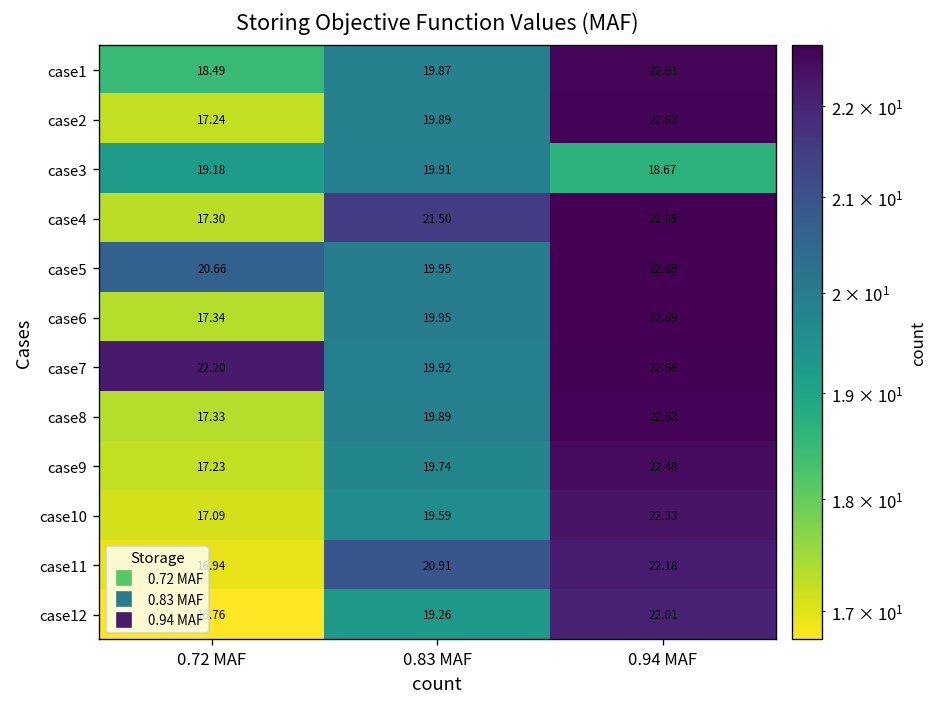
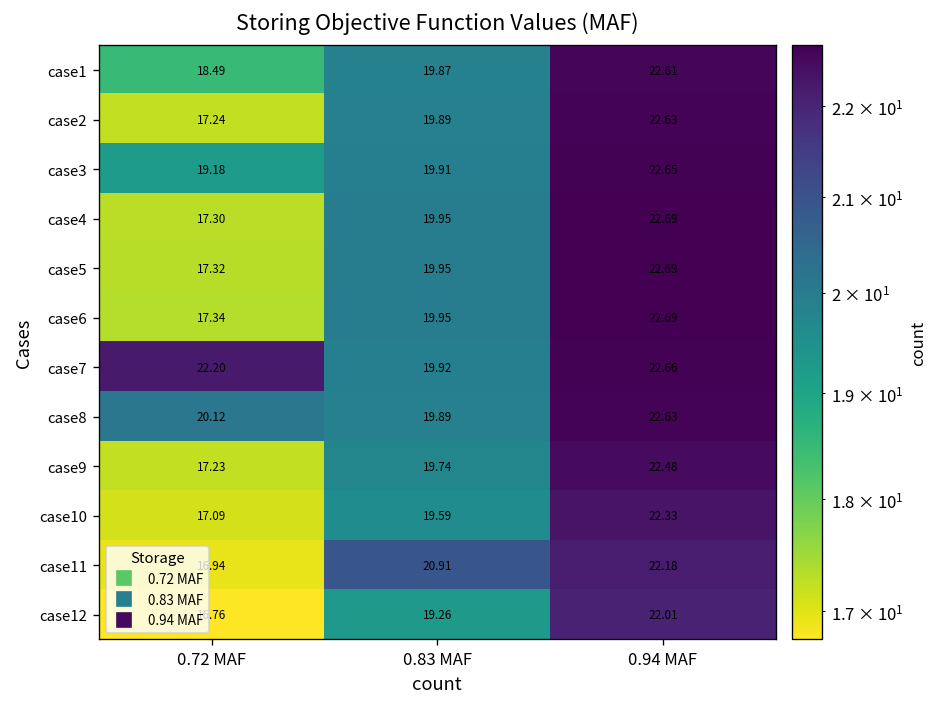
  {
    "case1": {
      "0.72 MAF": 18.49,
      "0.83 MAF": 19.87,
      "0.94 MAF": 22.61
    },
    "case2": {
      "0.72 MAF": 17.24,
      "0.83 MAF": 19.89,
      "0.94 MAF": 22.63
    },
    "case3": {
      "0.72 MAF": 19.18,
      "0.83 MAF": 19.91,
-     "0.94 MAF": 18.67
+     "0.94 MAF": 22.65
    },
    "case4": {
      "0.72 MAF": 17.30,
-     "0.83 MAF": 21.50,
+     "0.83 MAF": 19.95,
      "0.94 MAF": 22.69
    },
    "case5": {
-     "0.72 MAF": 20.66,
+     "0.72 MAF": 17.32,
      "0.83 MAF": 19.95,
      "0.94 MAF": 22.69
    },
    "case6": {
      "0.72 MAF": 17.34,
      "0.83 MAF": 19.95,
      "0.94 MAF": 22.69
    },
    "case7": {
      "0.72 MAF": 22.20,
      "0.83 MAF": 19.92,
      "0.94 MAF": 22.66
    },
    "case8": {
-     "0.72 MAF": 17.33,
+     "0.72 MAF": 20.12,
      "0.83 MAF": 19.89,
      "0.94 MAF": 22.63
    },
    "case9": {
      "0.72 MAF": 17.23,
      "0.83 MAF": 19.74,
      "0.94 MAF": 22.48
    },
    "case10": {
      "0.72 MAF": 17.09,
      "0.83 MAF": 19.59,
      "0.94 MAF": 22.33
    },
    "case11": {
      "0.83 MAF": 20.91,
      "0.94 MAF": 22.18
    },
    "case12": {
      "0.83 MAF": 19.26,
      "0.94 MAF": 22.01
    }
  }
